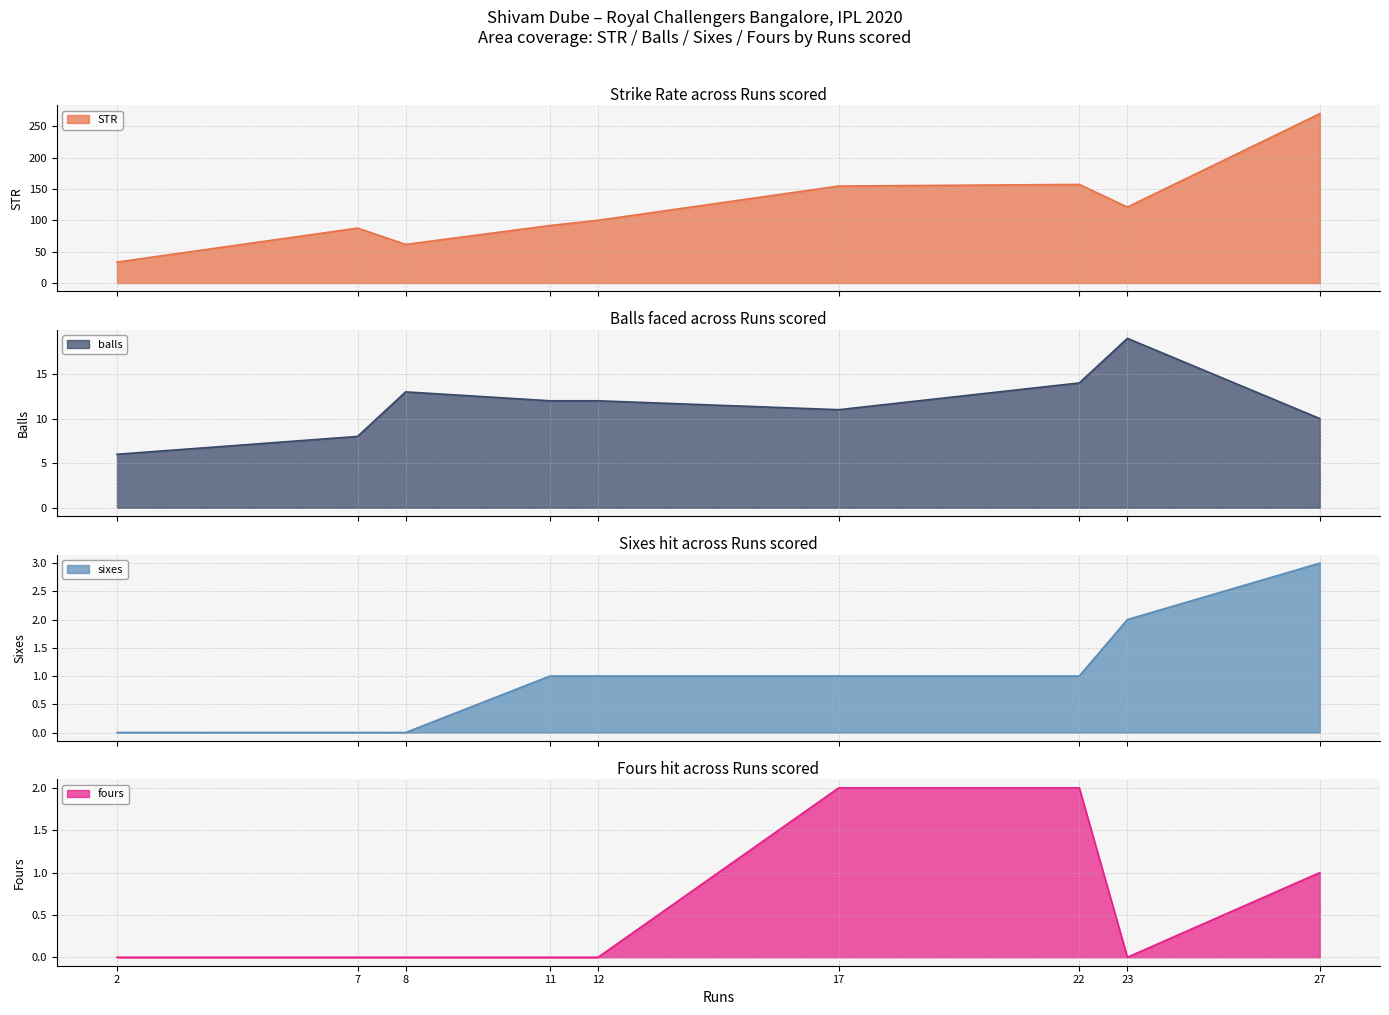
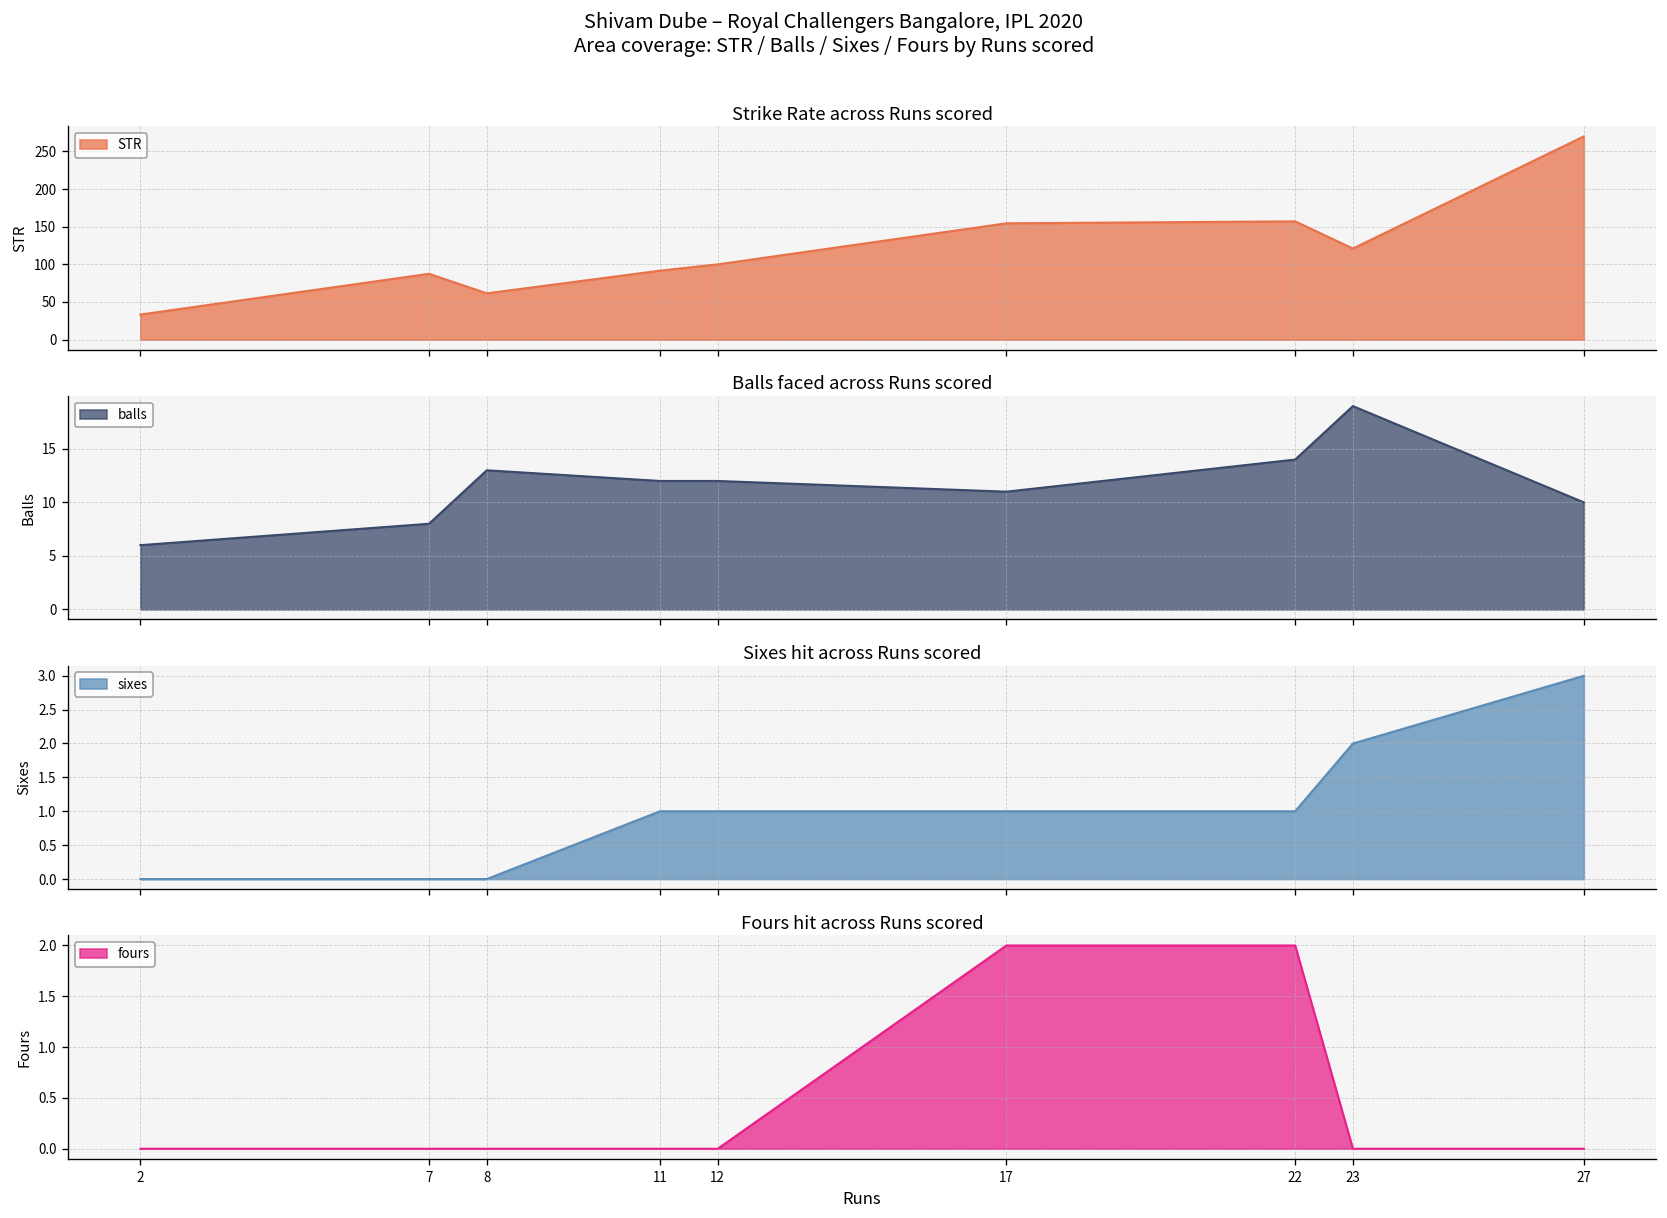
  {
    "Fours hit across Runs scored": {
      "2": 0,
      "7": 0,
      "8": 0,
      "11": 0,
      "12": 0,
      "17": 2,
      "22": 2,
      "23": 0,
-     "27": 1
+     "27": 0
    }
  }
